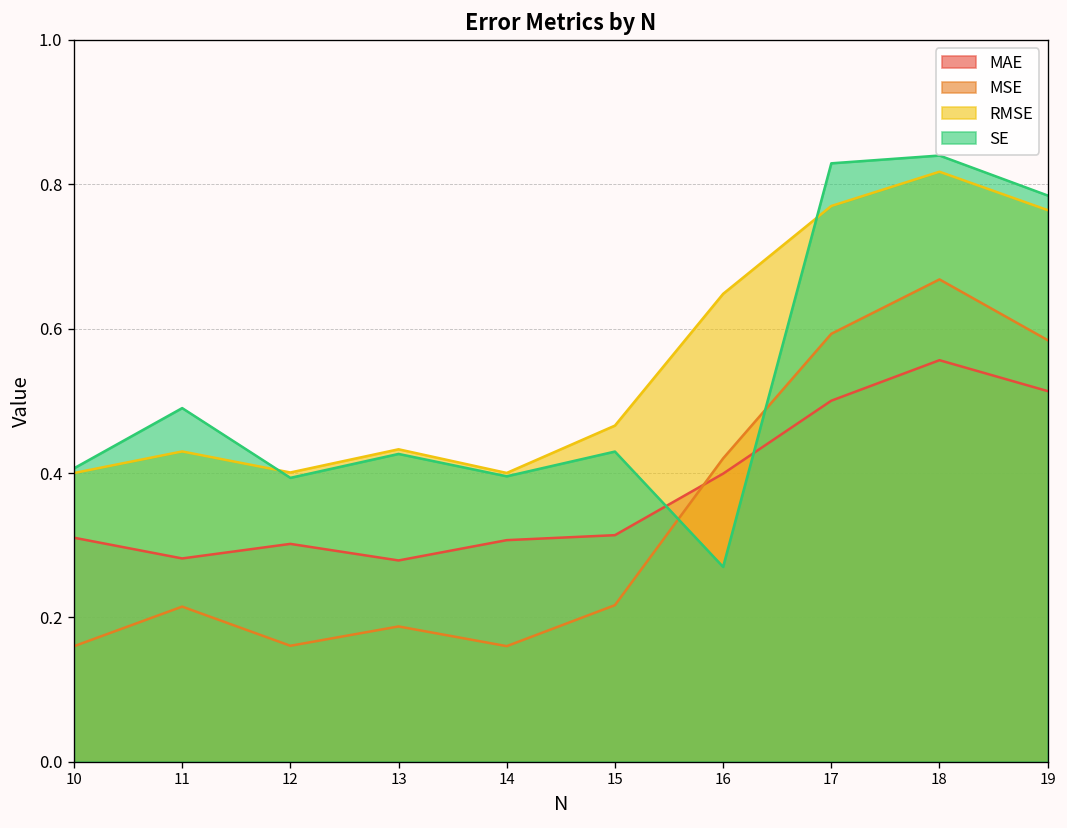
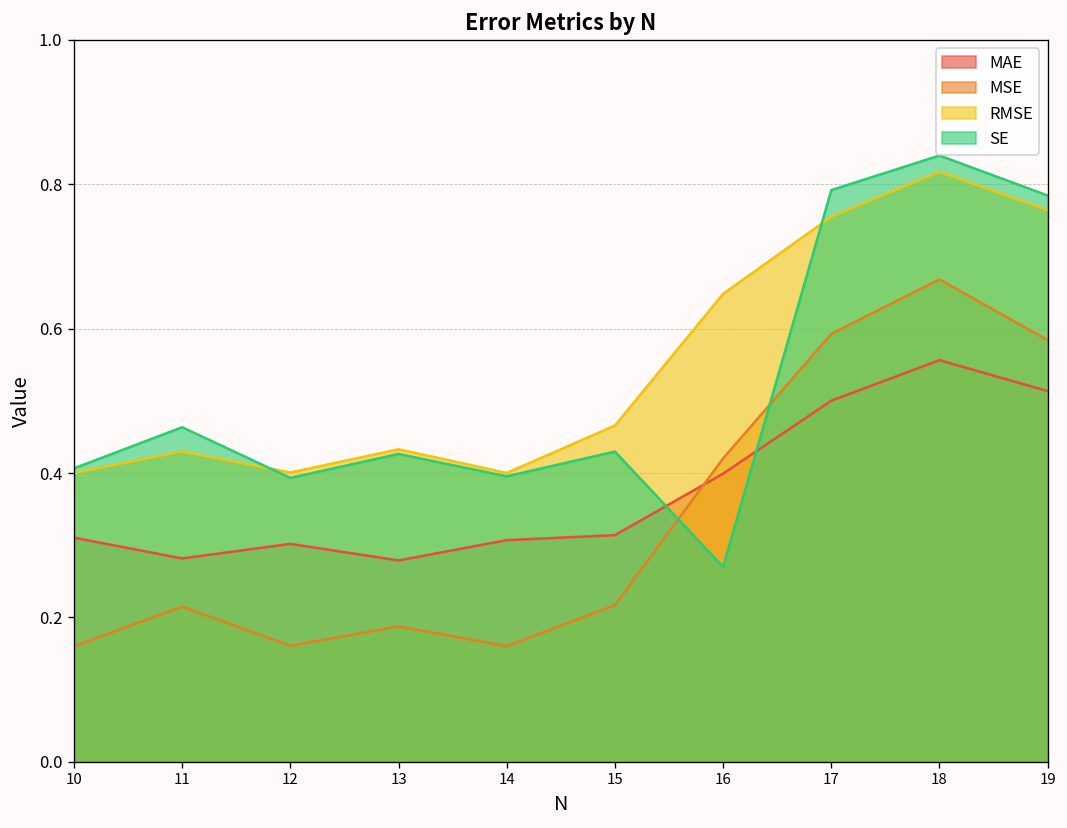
  {
    "RMSE": {
      "10": 0.40,
      "11": 0.43,
      "12": 0.40,
      "13": 0.43,
      "14": 0.40,
      "15": 0.47,
      "16": 0.65,
-     "17": 0.77,
+     "17": 0.76,
      "18": 0.82,
      "19": 0.76
    },
    "SE": {
      "10": 0.41,
-     "11": 0.49,
+     "11": 0.46,
      "12": 0.39,
      "13": 0.43,
      "14": 0.40,
      "15": 0.43,
      "16": 0.27,
-     "17": 0.83,
+     "17": 0.79,
      "18": 0.84,
      "19": 0.78
    }
  }
